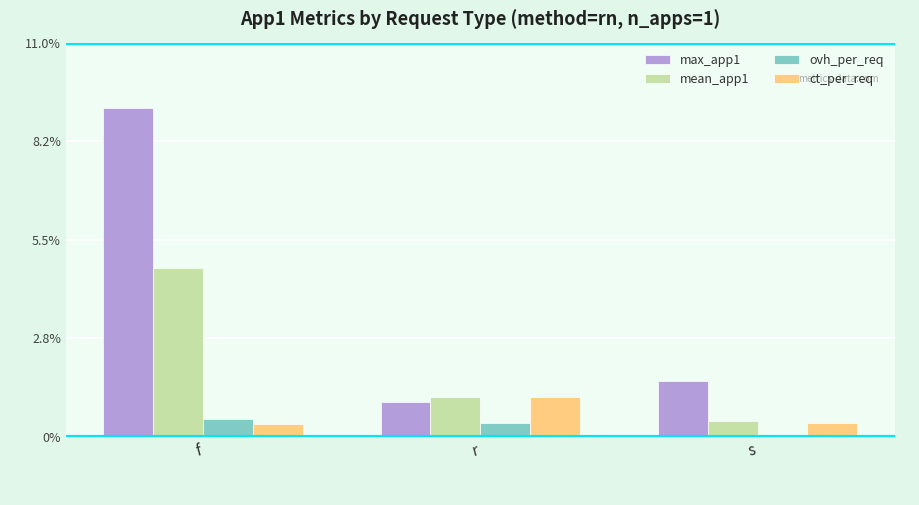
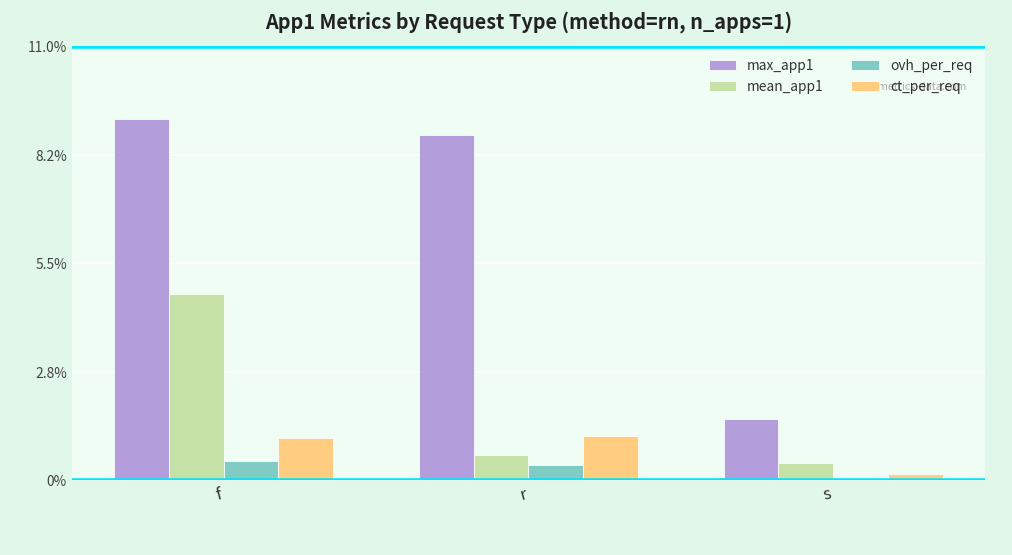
  {
    "max_app1": {
      "f": "9.2%",
-     "r": "1.0%",
+     "r": "8.7%",
      "s": "1.6%"
    },
    "mean_app1": {
      "f": "4.7%",
-     "r": "1.1%",
+     "r": "0.6%",
      "s": "0.4%"
    },
    "ovh_per_req": {
      "f": "0.5%",
      "r": "0.4%"
    },
    "ct_per_req": {
-     "f": "0.4%",
+     "f": "1.1%",
      "r": "1.1%",
-     "s": "0.4%"
+     "s": "0.1%"
    }
  }
